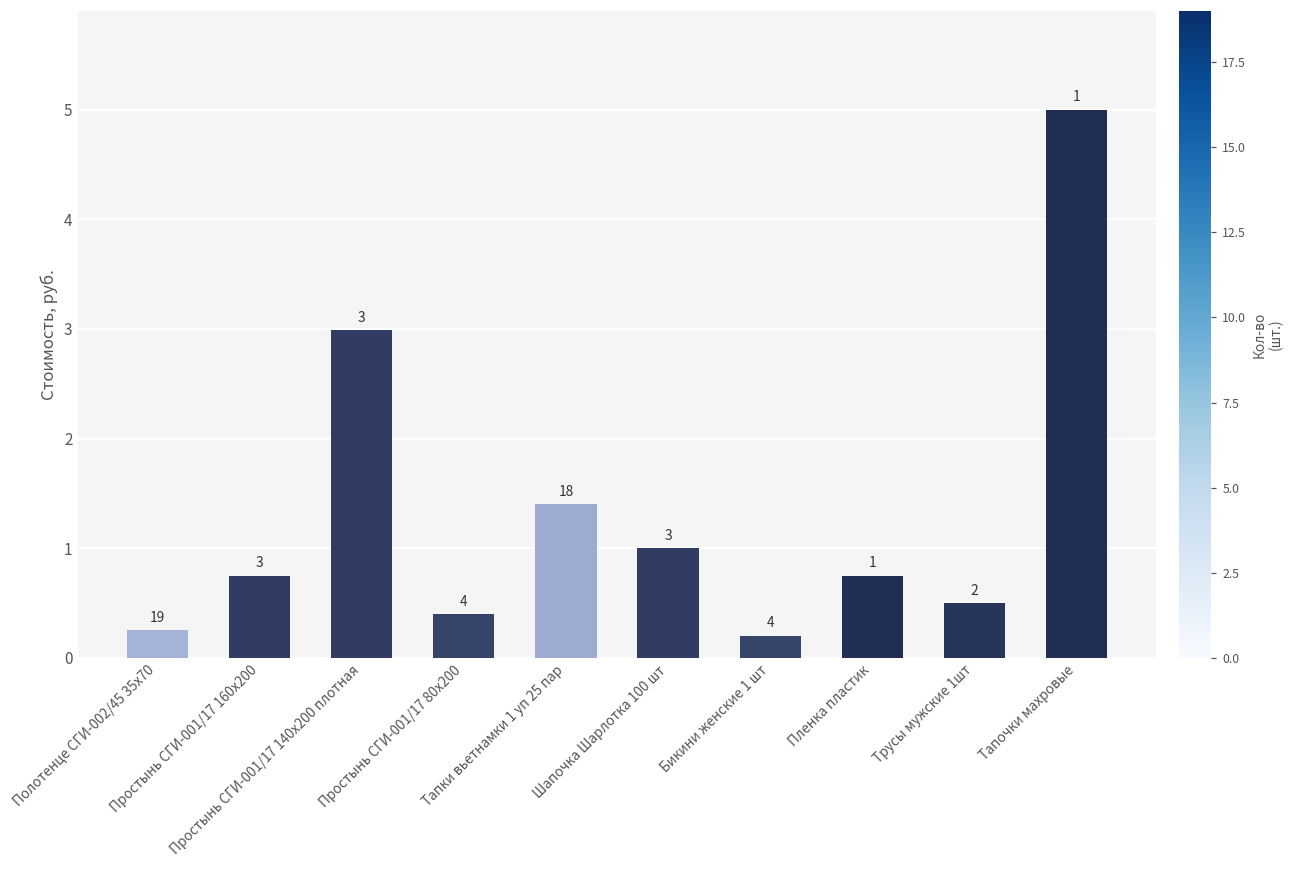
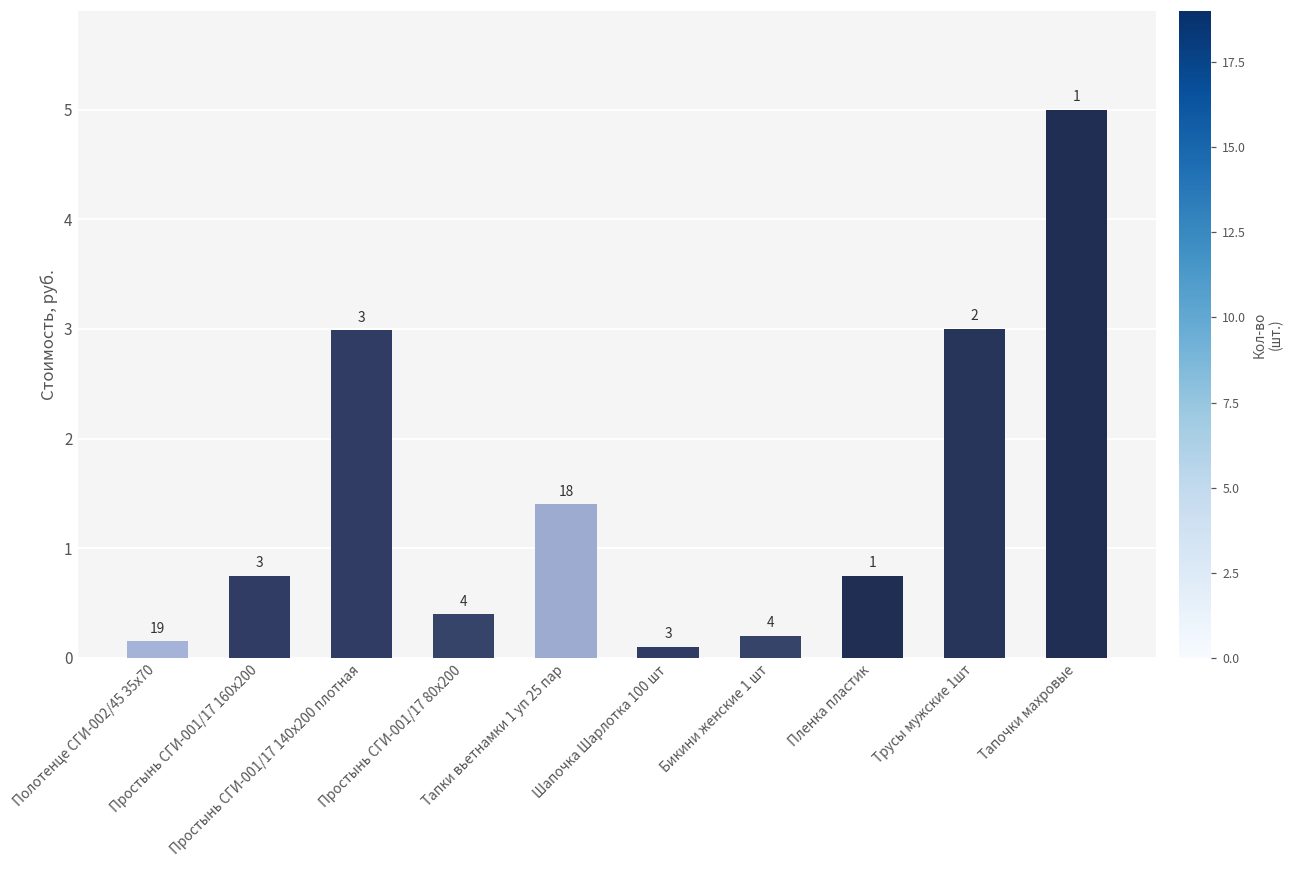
  {
-   "Полотенце СГИ-002/45 35х70": 0.3,
-   "Шапочка Шарлотка 100 шт": 1.0,
-   "Трусы мужские 1шт": 0.5
+   "Полотенце СГИ-002/45 35х70": 0.2,
+   "Шапочка Шарлотка 100 шт": 0.1,
+   "Трусы мужские 1шт": 3.0
  }
